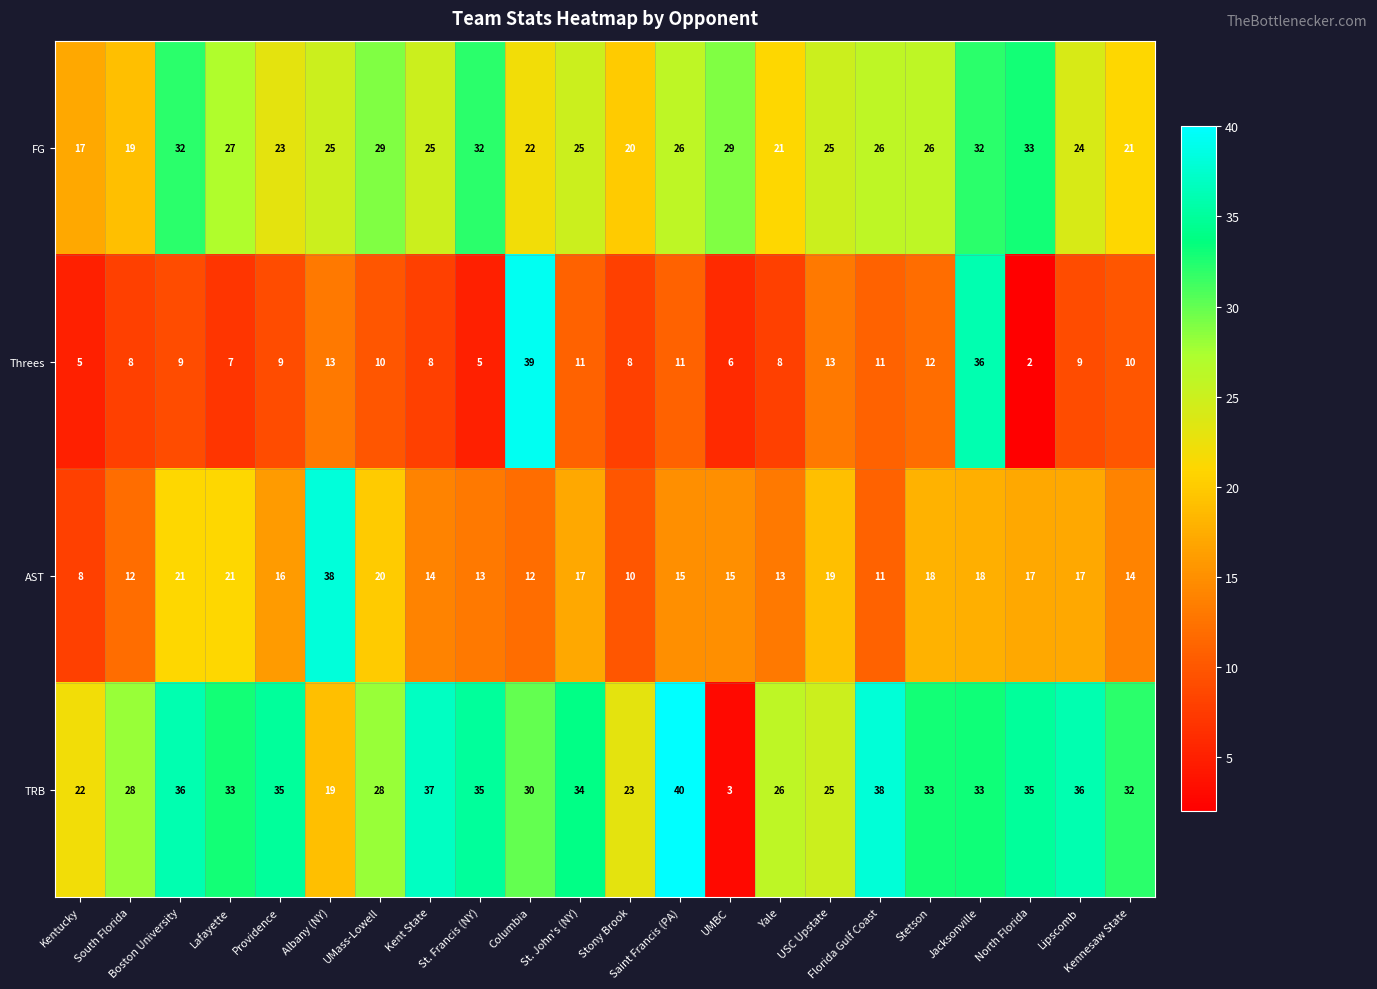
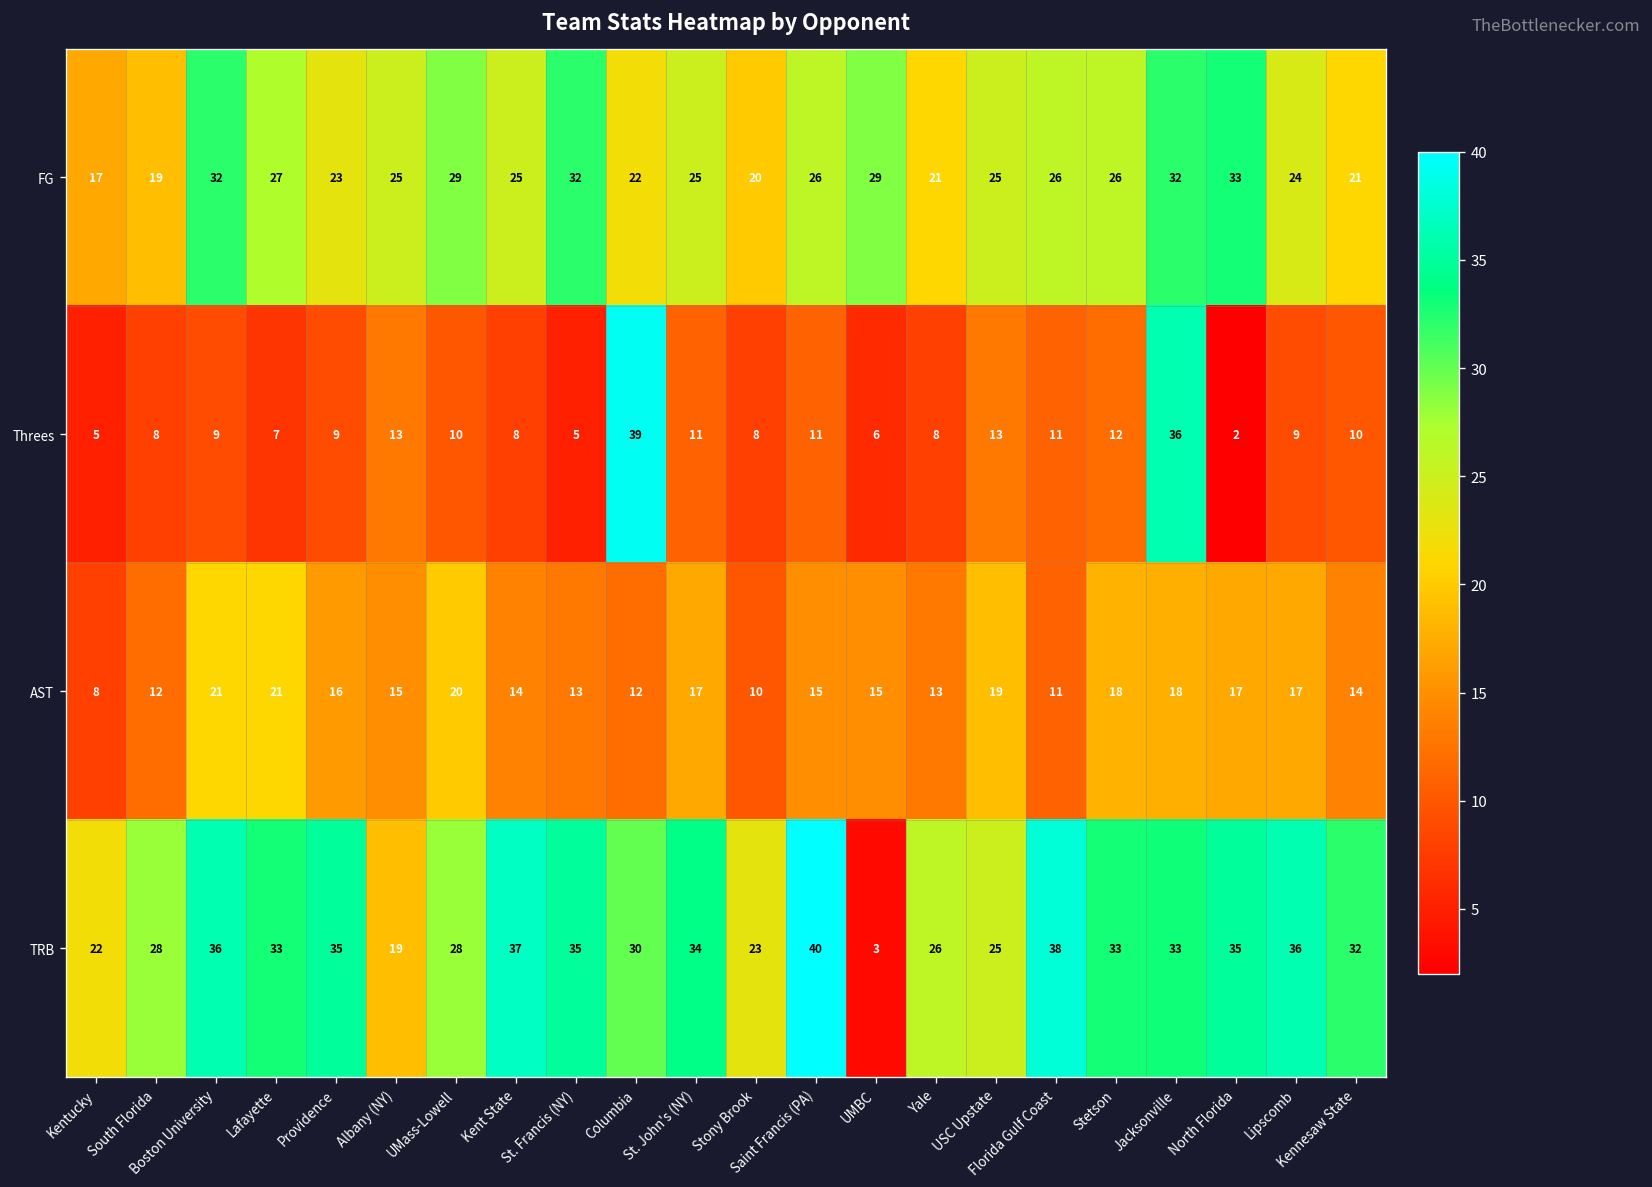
  {
    "FG": {
      "Kentucky": 17,
      "South Florida": 19,
      "Boston University": 32,
      "Lafayette": 27,
      "Providence": 23,
      "Albany (NY)": 25,
      "UMass-Lowell": 29,
      "Kent State": 25,
      "St. Francis (NY)": 32,
      "Columbia": 22,
      "St. John's (NY)": 25,
      "Stony Brook": 20,
      "Saint Francis (PA)": 26,
      "UMBC": 29,
      "Yale": 21,
      "USC Upstate": 25,
      "Florida Gulf Coast": 26,
      "Stetson": 26,
      "Jacksonville": 32,
      "North Florida": 33,
      "Lipscomb": 24,
      "Kennesaw State": 21
    },
    "Threes": {
      "Kentucky": 5,
      "South Florida": 8,
      "Boston University": 9,
      "Lafayette": 7,
      "Providence": 9,
      "Albany (NY)": 13,
      "UMass-Lowell": 10,
      "Kent State": 8,
      "St. Francis (NY)": 5,
      "Columbia": 39,
      "St. John's (NY)": 11,
      "Stony Brook": 8,
      "Saint Francis (PA)": 11,
      "UMBC": 6,
      "Yale": 8,
      "USC Upstate": 13,
      "Florida Gulf Coast": 11,
      "Stetson": 12,
      "Jacksonville": 36,
      "North Florida": 2,
      "Lipscomb": 9,
      "Kennesaw State": 10
    },
    "AST": {
      "Kentucky": 8,
      "South Florida": 12,
      "Boston University": 21,
      "Lafayette": 21,
      "Providence": 16,
-     "Albany (NY)": 38,
+     "Albany (NY)": 15,
      "UMass-Lowell": 20,
      "Kent State": 14,
      "St. Francis (NY)": 13,
      "Columbia": 12,
      "St. John's (NY)": 17,
      "Stony Brook": 10,
      "Saint Francis (PA)": 15,
      "UMBC": 15,
      "Yale": 13,
      "USC Upstate": 19,
      "Florida Gulf Coast": 11,
      "Stetson": 18,
      "Jacksonville": 18,
      "North Florida": 17,
      "Lipscomb": 17,
      "Kennesaw State": 14
    },
    "TRB": {
      "Kentucky": 22,
      "South Florida": 28,
      "Boston University": 36,
      "Lafayette": 33,
      "Providence": 35,
      "Albany (NY)": 19,
      "UMass-Lowell": 28,
      "Kent State": 37,
      "St. Francis (NY)": 35,
      "Columbia": 30,
      "St. John's (NY)": 34,
      "Stony Brook": 23,
      "Saint Francis (PA)": 40,
      "UMBC": 3,
      "Yale": 26,
      "USC Upstate": 25,
      "Florida Gulf Coast": 38,
      "Stetson": 33,
      "Jacksonville": 33,
      "North Florida": 35,
      "Lipscomb": 36,
      "Kennesaw State": 32
    }
  }
